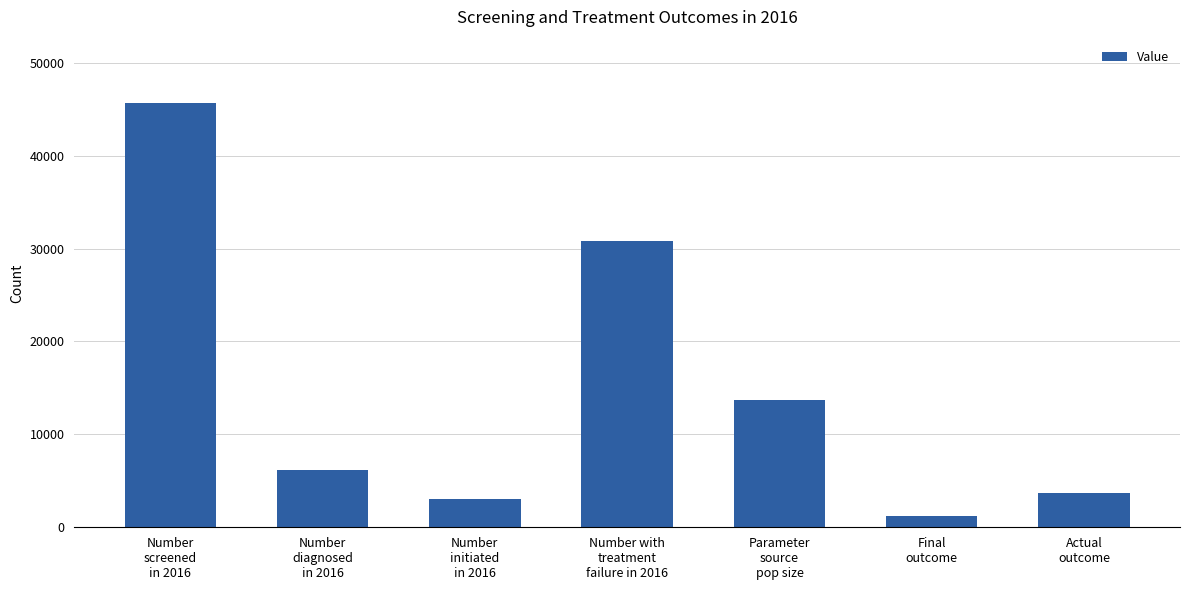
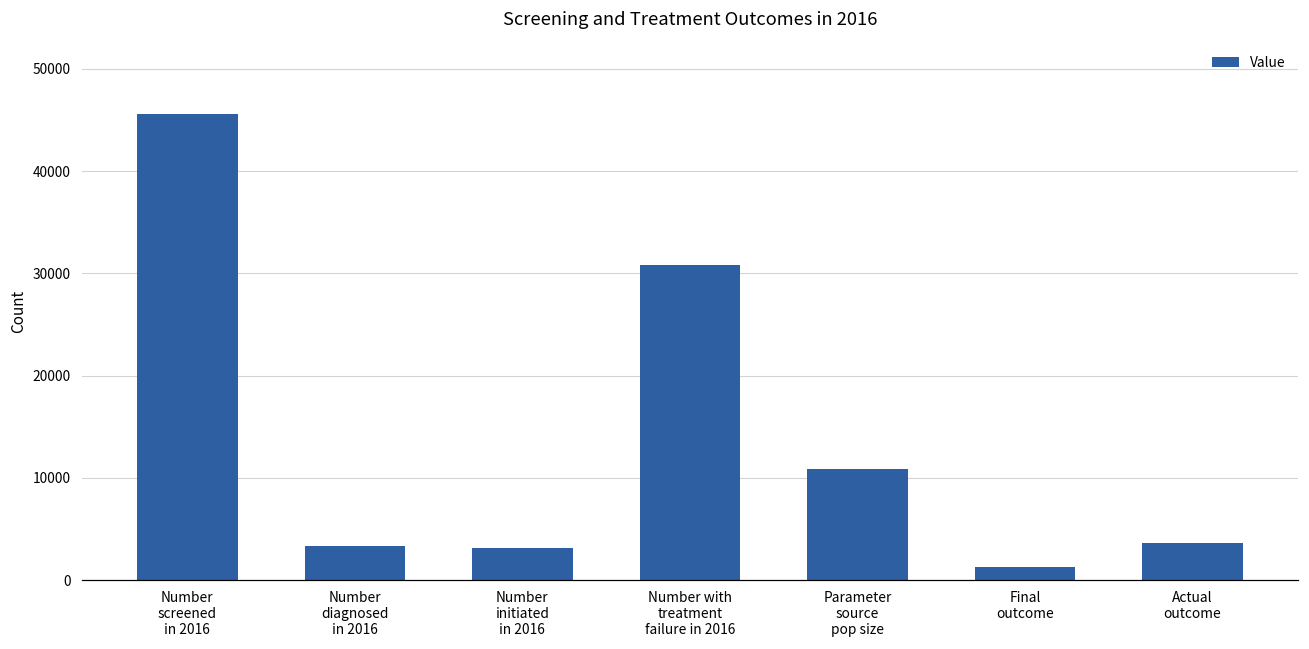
  {
    "Number screened in 2016": 46000,
-   "Number diagnosed in 2016": 6000,
+   "Number diagnosed in 2016": 3000,
    "Number initiated in 2016": 3000,
    "Number with treatment failure in 2016": 31000,
-   "Parameter source pop size": 14000,
+   "Parameter source pop size": 11000,
    "Final outcome": 1000,
    "Actual outcome": 4000
  }
